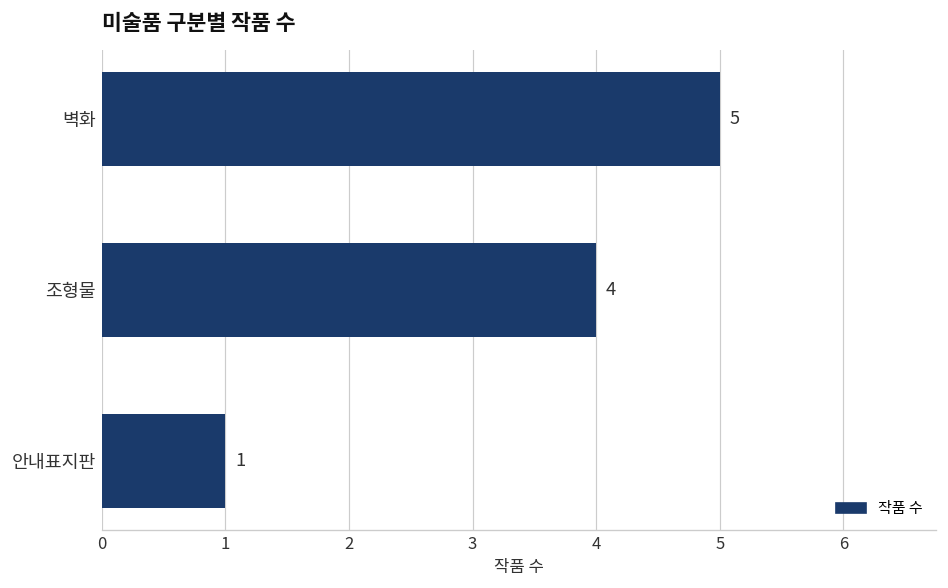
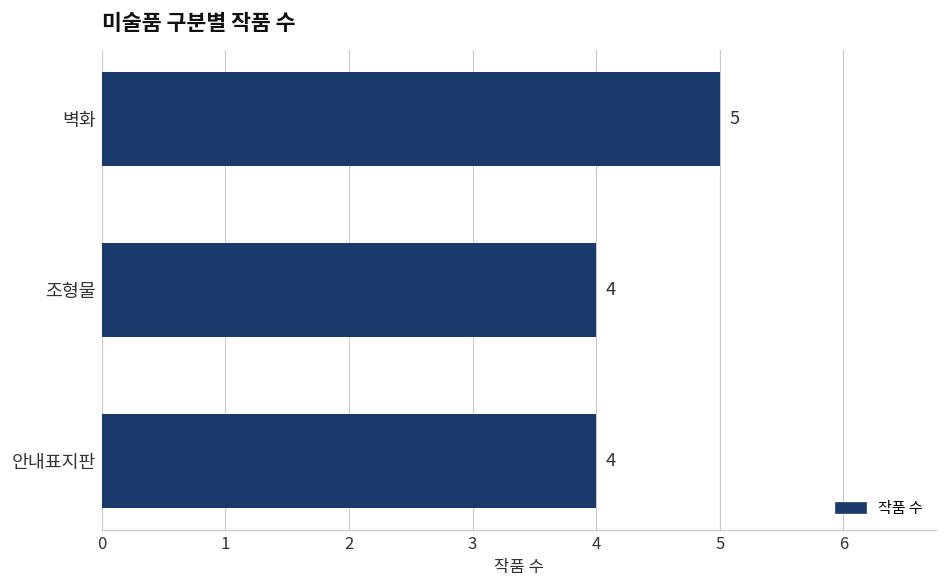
  {
    "벽화": 5,
    "조형물": 4,
-   "안내표지판": 1
+   "안내표지판": 4
  }
